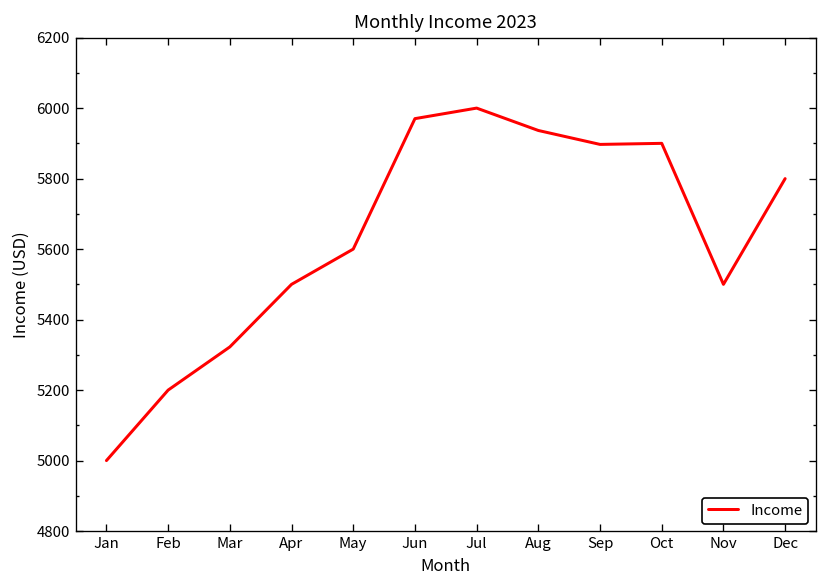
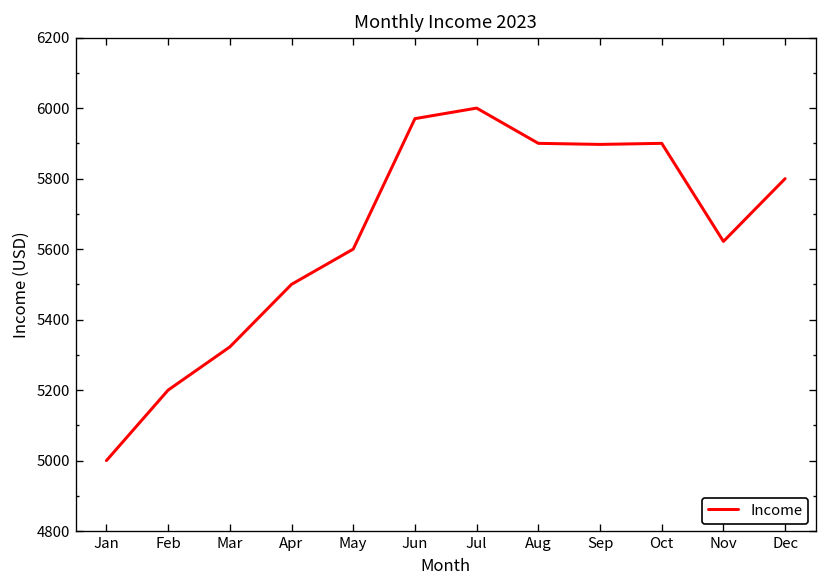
  {
    "Jan": 5000,
    "Feb": 5200,
    "Mar": 5320,
    "Apr": 5500,
    "May": 5600,
    "Jun": 5970,
    "Jul": 6000,
-   "Aug": 5940,
+   "Aug": 5900,
    "Sep": 5900,
    "Oct": 5900,
-   "Nov": 5500,
+   "Nov": 5620,
    "Dec": 5800
  }
